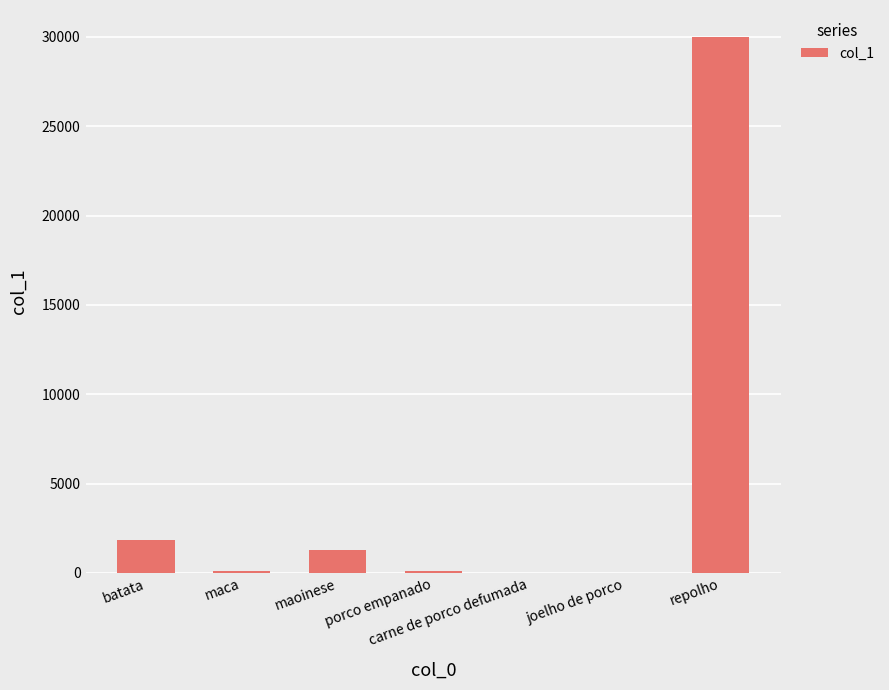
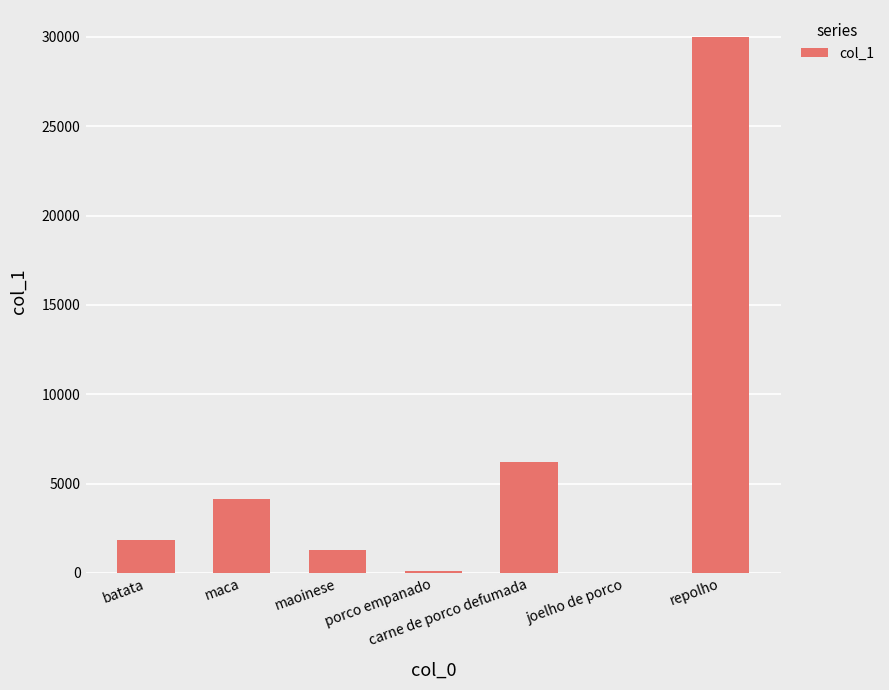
  {
    "batata": 1900,
-   "maca": 100,
+   "maca": 4200,
    "maoinese": 1300,
-   "carne de porco defumada": 0,
+   "carne de porco defumada": 6200,
    "repolho": 30000
  }
